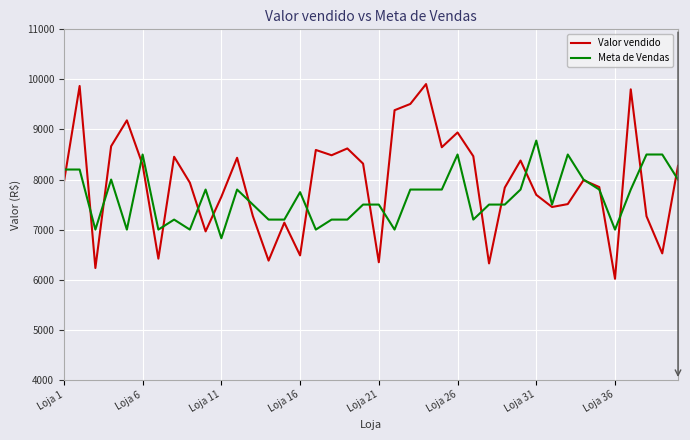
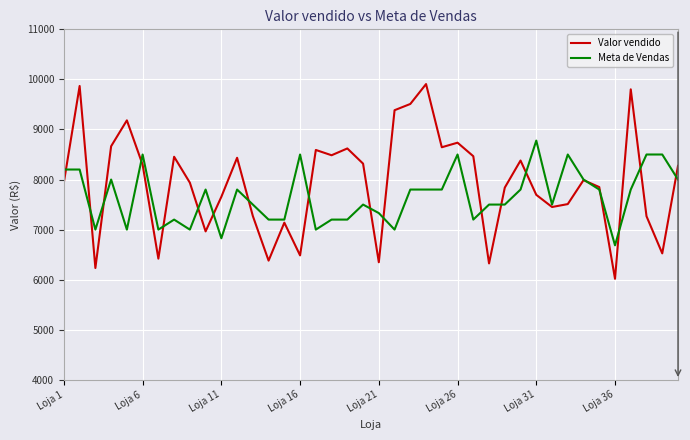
  {
    "Valor vendido": {
      "Loja 1": 7900,
      "Loja 6": 8300,
      "Loja 11": 7700,
      "Loja 16": 6500,
      "Loja 21": 6300,
-     "Loja 26": 8900,
+     "Loja 26": 8700,
      "Loja 31": 7700,
      "Loja 36": 6000
    },
    "Meta de Vendas": {
      "Loja 1": 8200,
      "Loja 6": 8500,
      "Loja 11": 6800,
-     "Loja 16": 7700,
-     "Loja 21": 7500,
+     "Loja 16": 8500,
+     "Loja 21": 7300,
      "Loja 26": 8500,
      "Loja 31": 8800,
-     "Loja 36": 7000
+     "Loja 36": 6700
    }
  }
